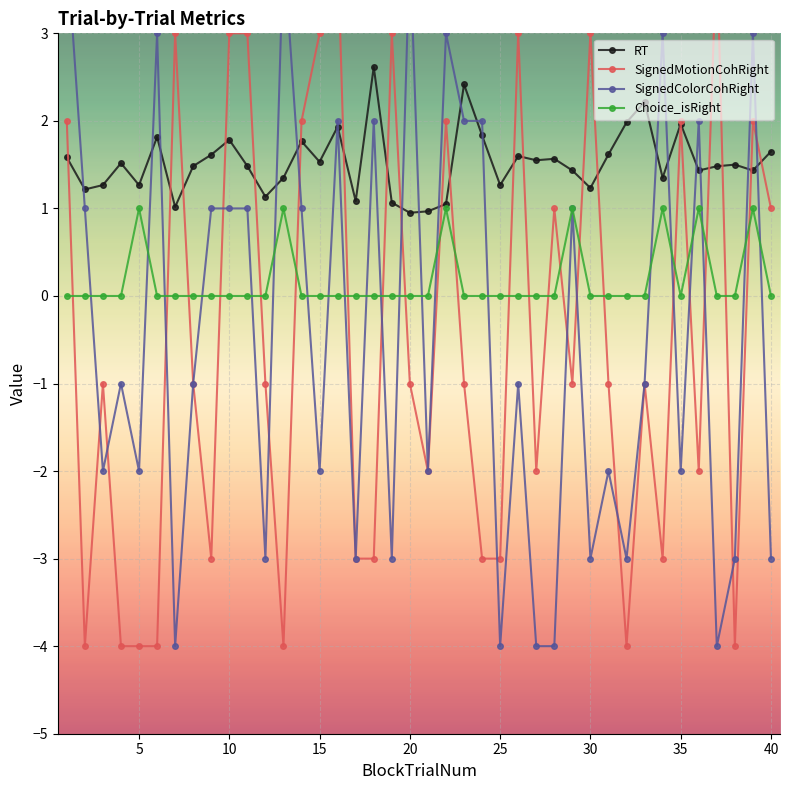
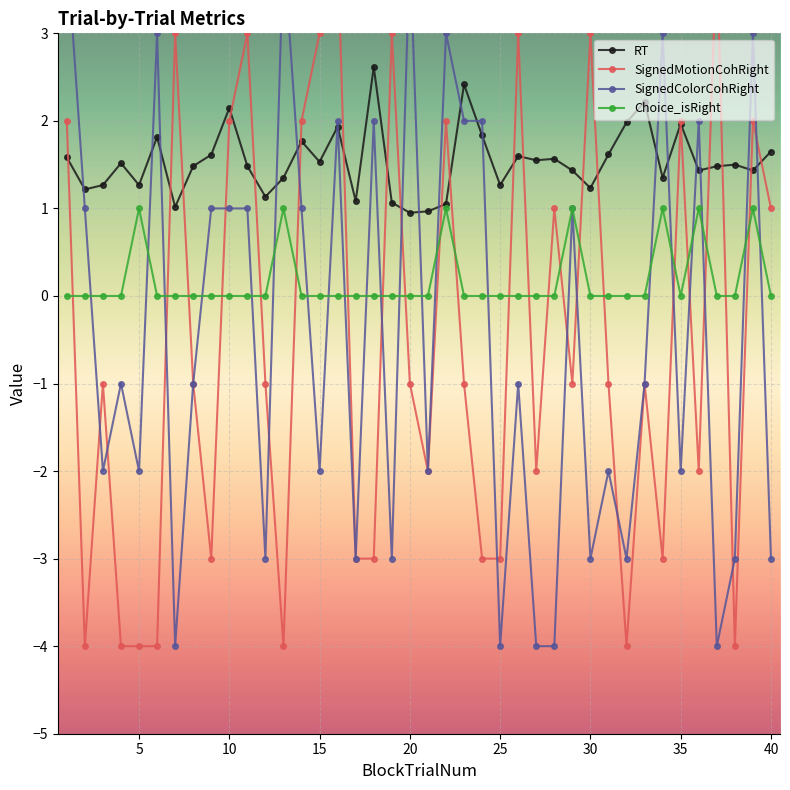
  {
    "RT": {
      "5": 1.3,
-     "10": 1.8,
+     "10": 2.1,
      "15": 1.5,
      "20": 1.0,
      "25": 1.3,
      "30": 1.2,
      "35": 2.0,
      "40": 1.7
    },
    "SignedMotionCohRight": {
      "5": -4,
-     "10": 3,
+     "10": 2,
      "15": 3,
      "20": -1,
      "25": -3,
      "30": 3,
      "35": 2,
      "40": 1
    },
    "SignedColorCohRight": {
      "5": -2.0,
      "10": 1.0,
      "15": -2.0,
      "25": -4.0,
      "30": -3.0,
      "35": -2.0,
      "40": -3.0
    },
    "Choice_isRight": {
      "5": 1.0,
      "10": 0.0,
      "15": 0.0,
      "20": 0.0,
      "25": 0.0,
      "30": 0.0,
      "35": 0.0,
      "40": 0.0
    }
  }
